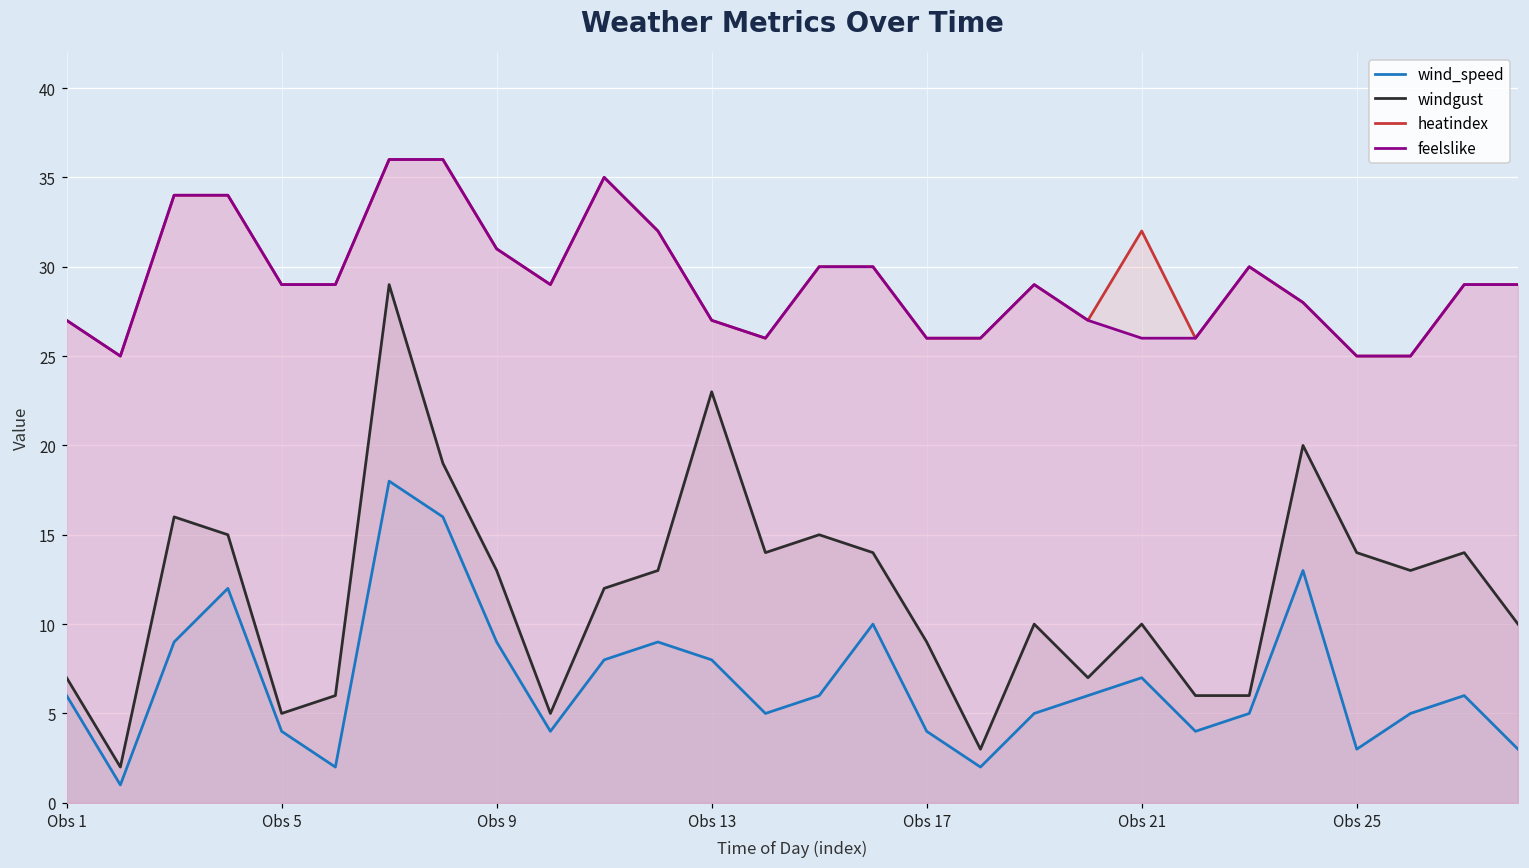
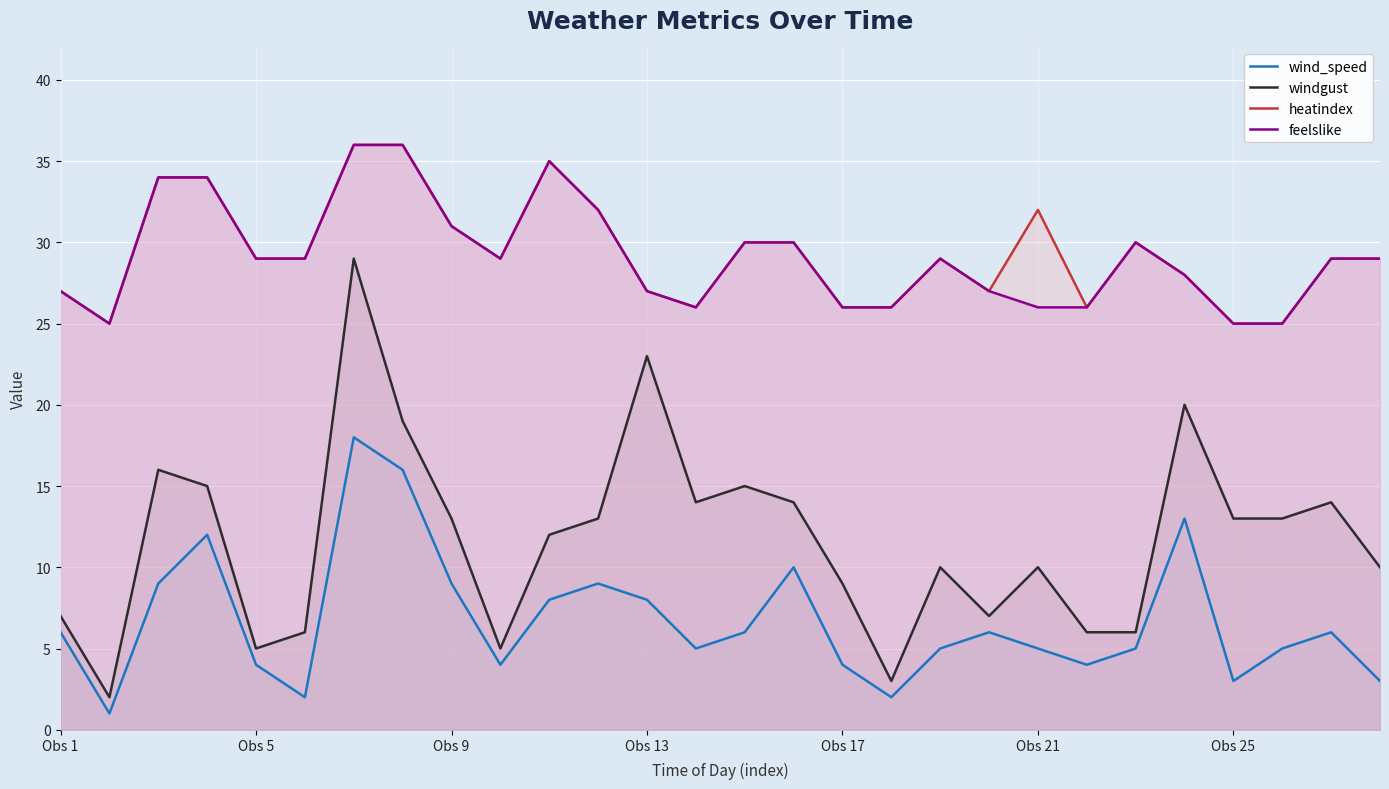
  {
    "wind_speed": {
      "Obs 1": 6,
      "Obs 5": 4,
      "Obs 9": 9,
      "Obs 13": 8,
      "Obs 17": 4,
-     "Obs 21": 7,
+     "Obs 21": 5,
      "Obs 25": 3
    },
    "windgust": {
      "Obs 1": 7,
      "Obs 5": 5,
      "Obs 9": 13,
      "Obs 13": 23,
      "Obs 17": 9,
      "Obs 21": 10,
-     "Obs 25": 14
+     "Obs 25": 13
    },
    "heatindex": {
      "Obs 21": 32
    },
    "feelslike": {
      "Obs 21": 26
    }
  }
